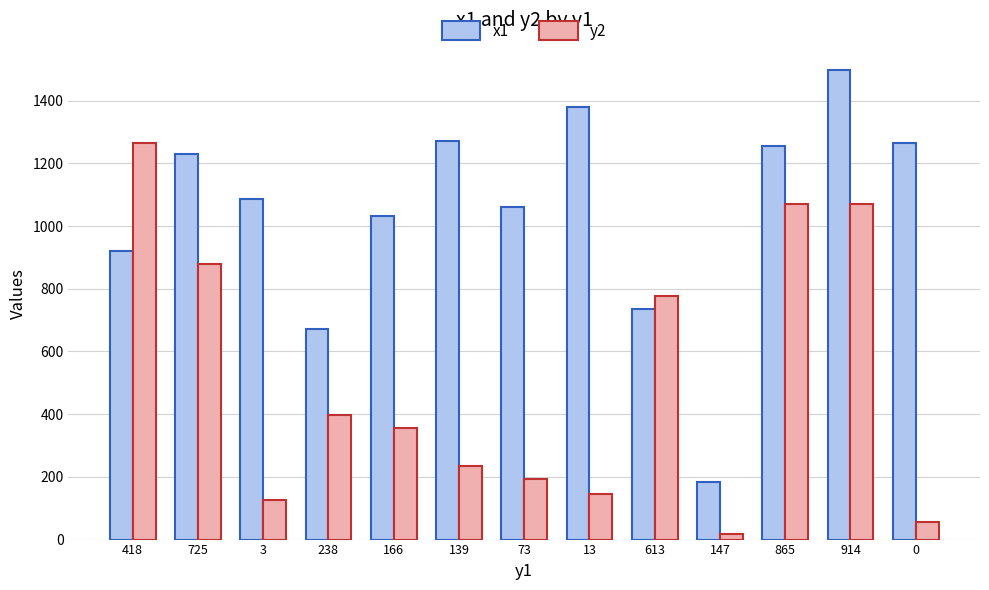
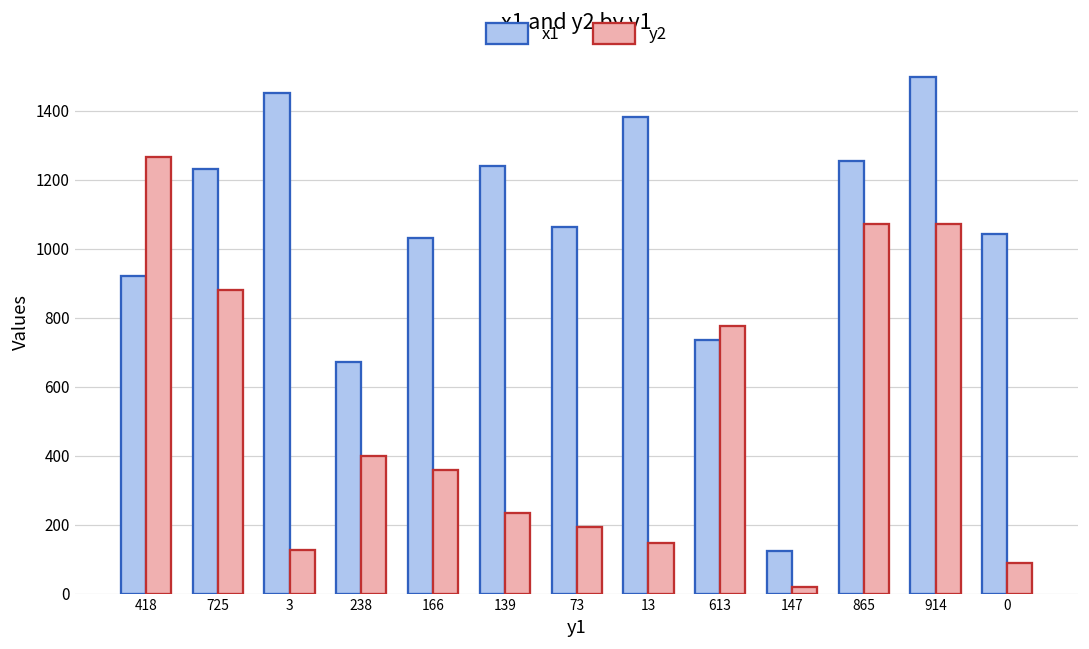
  {
    "x1": {
      "418": 920,
      "725": 1230,
-     "3": 1090,
+     "3": 1450,
      "238": 670,
      "166": 1030,
-     "139": 1270,
+     "139": 1240,
      "73": 1060,
      "13": 1380,
      "613": 730,
-     "147": 180,
+     "147": 120,
      "865": 1260,
      "914": 1500,
-     "0": 1270
+     "0": 1040
    },
    "y2": {
      "418": 1270,
      "725": 880,
      "3": 130,
      "238": 400,
      "166": 360,
      "139": 230,
      "73": 190,
      "13": 150,
      "613": 780,
      "147": 20,
      "865": 1070,
      "914": 1070,
-     "0": 60
+     "0": 90
    }
  }
